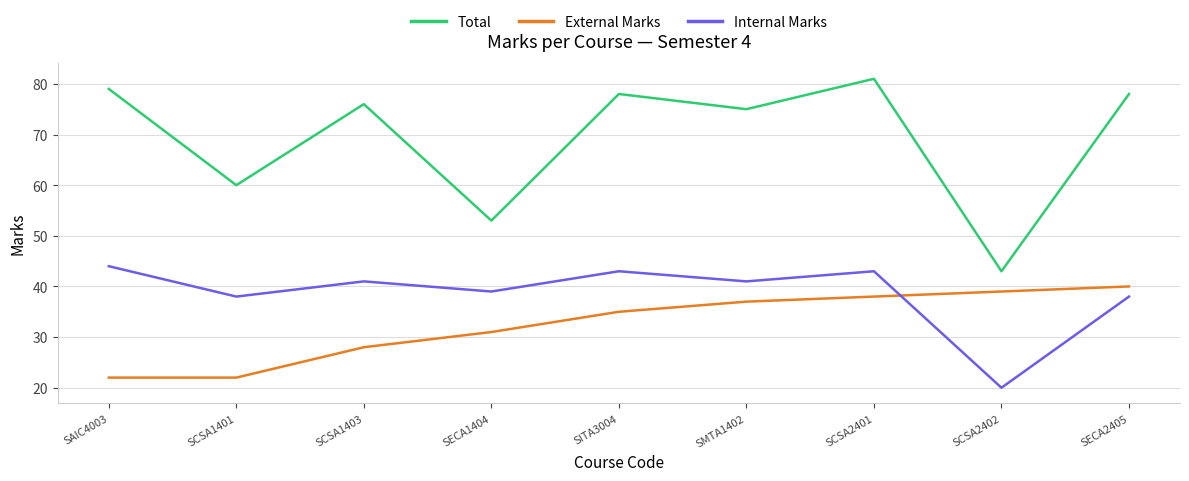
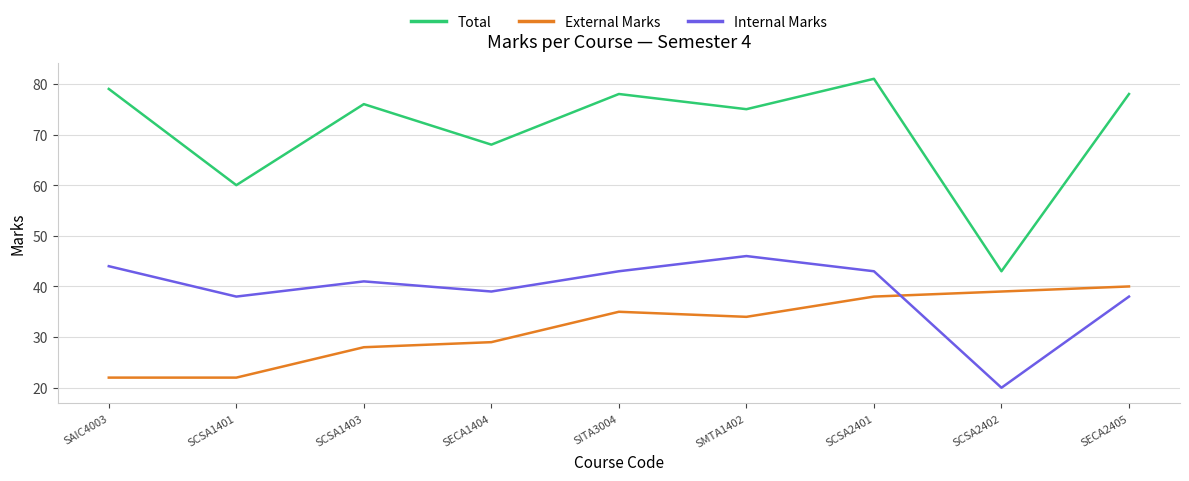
  {
    "Total": {
      "SAIC4003": 79,
      "SCSA1401": 60,
      "SCSA1403": 76,
-     "SECA1404": 53,
+     "SECA1404": 68,
      "SITA3004": 78,
      "SMTA1402": 75,
      "SCSA2401": 81,
      "SCSA2402": 43,
      "SECA2405": 78
    },
    "External Marks": {
      "SAIC4003": 22,
      "SCSA1401": 22,
      "SCSA1403": 28,
-     "SECA1404": 31,
+     "SECA1404": 29,
      "SITA3004": 35,
-     "SMTA1402": 37,
+     "SMTA1402": 34,
      "SCSA2401": 38,
      "SCSA2402": 39,
      "SECA2405": 40
    },
    "Internal Marks": {
      "SAIC4003": 44,
      "SCSA1401": 38,
      "SCSA1403": 41,
      "SECA1404": 39,
      "SITA3004": 43,
-     "SMTA1402": 41,
+     "SMTA1402": 46,
      "SCSA2401": 43,
      "SCSA2402": 20,
      "SECA2405": 38
    }
  }
